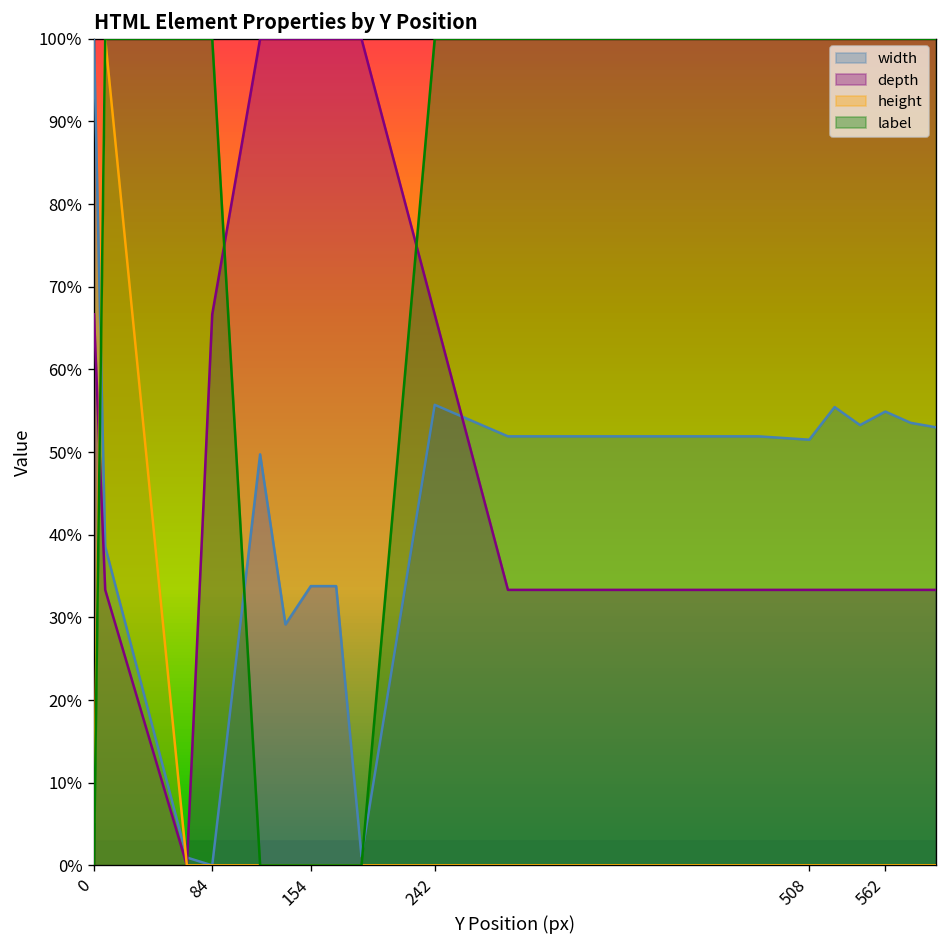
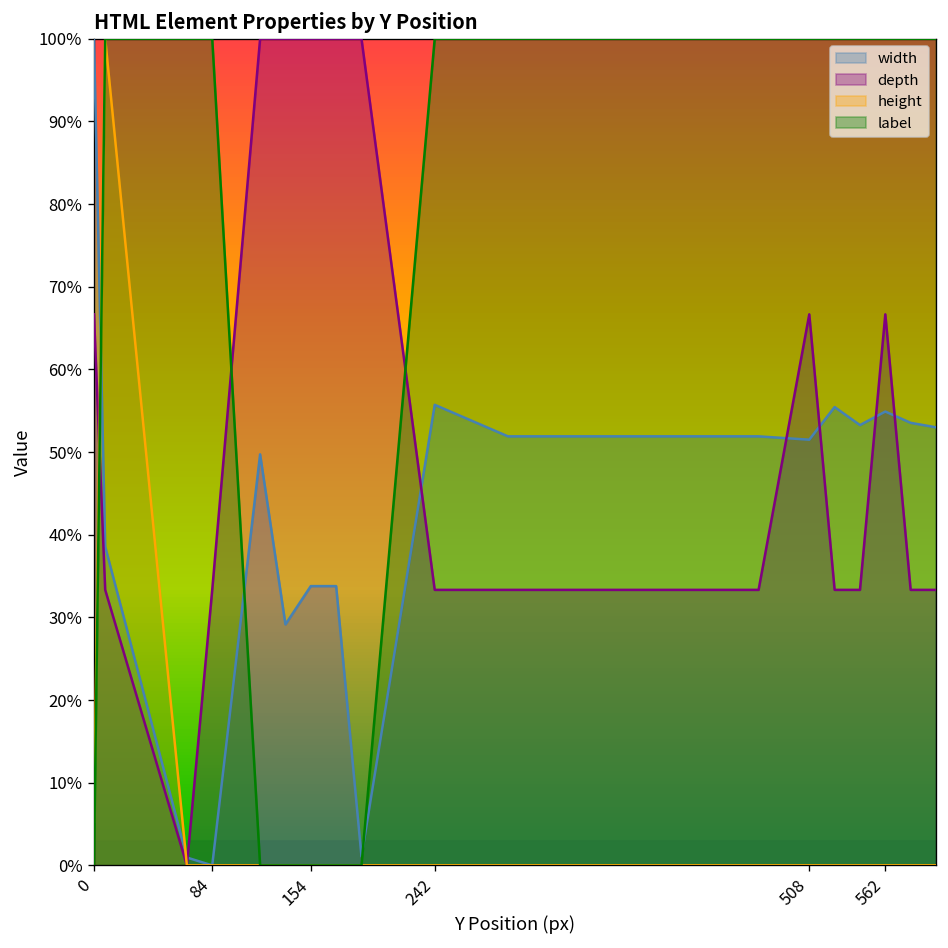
  {
    "width": {
      "0": "100%",
      "154": "34%",
      "242": "56%",
      "508": "51%",
      "562": "55%"
    },
    "depth": {
      "0": "67%",
-     "84": "67%",
+     "84": "33%",
      "154": "100%",
-     "242": "67%",
-     "508": "33%",
-     "562": "33%"
+     "242": "33%",
+     "508": "67%",
+     "562": "67%"
    },
    "height": {
      "0": "5%"
    },
    "label": {
      "84": "100%",
      "242": "100%",
      "508": "100%",
      "562": "100%"
    }
  }
